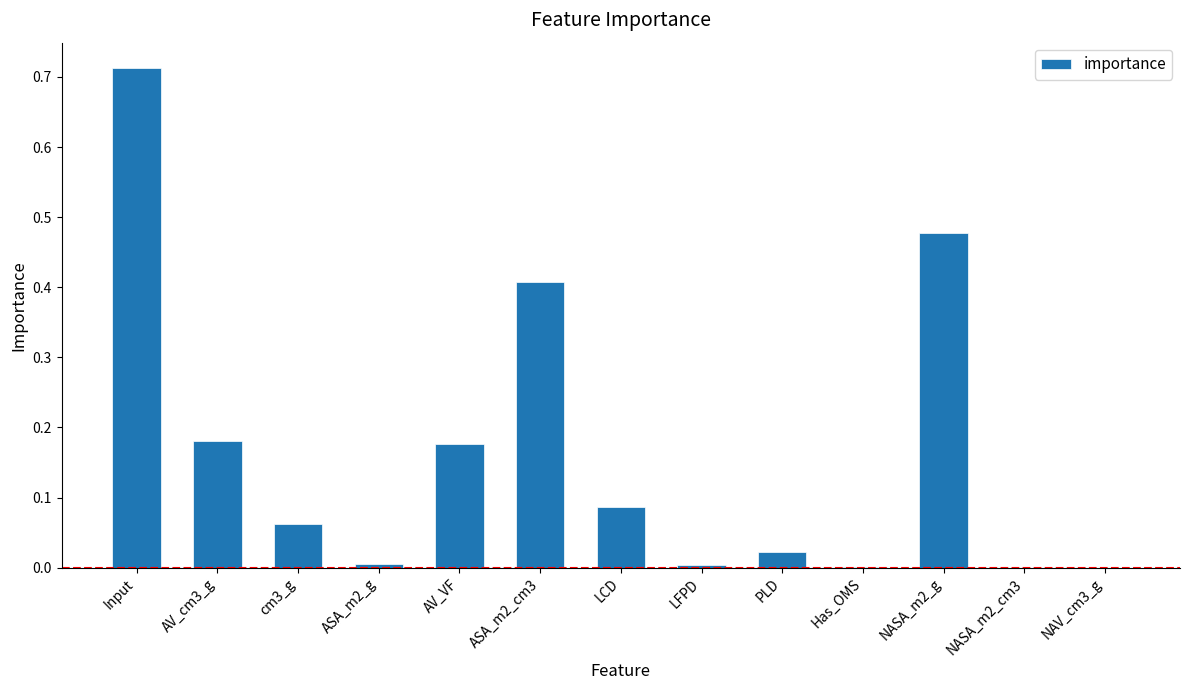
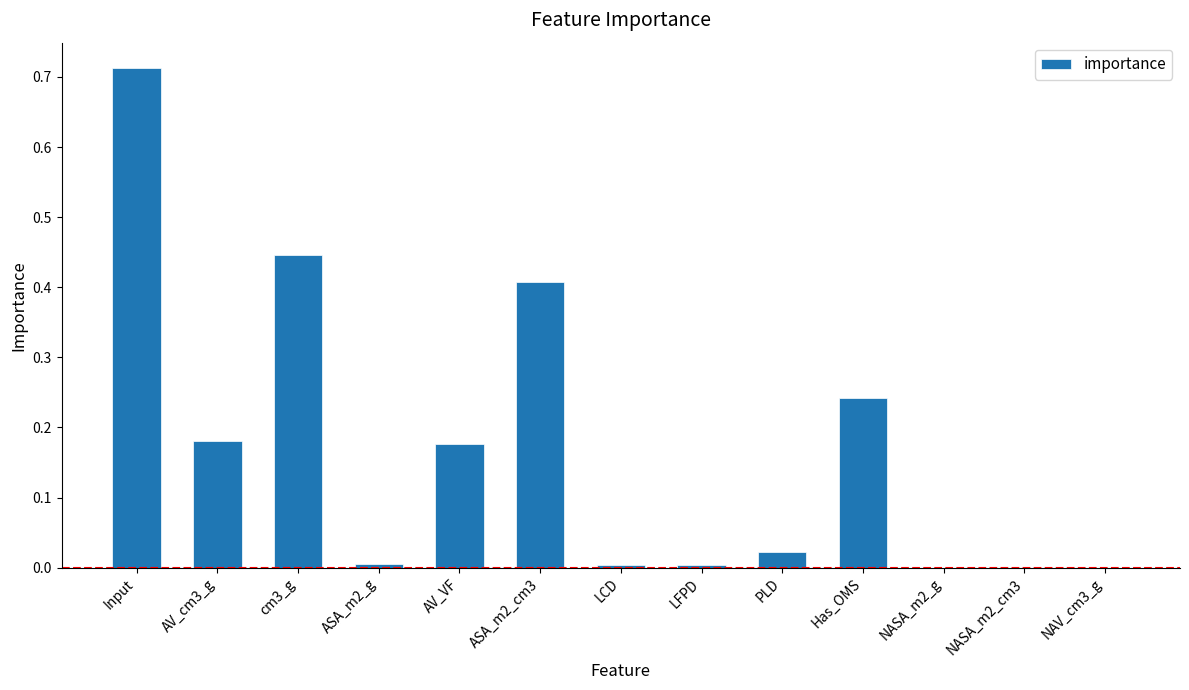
  {
    "Input": 0.71,
    "AV_cm3_g": 0.18,
-   "cm3_g": 0.06,
+   "cm3_g": 0.45,
    "ASA_m2_g": 0.01,
    "AV_VF": 0.18,
    "ASA_m2_cm3": 0.41,
-   "LCD": 0.09,
+   "LCD": 0.00,
    "LFPD": 0.00,
    "PLD": 0.02,
-   "Has_OMS": 0.00,
-   "NASA_m2_g": 0.48
+   "Has_OMS": 0.24,
+   "NASA_m2_g": 0.00
  }
